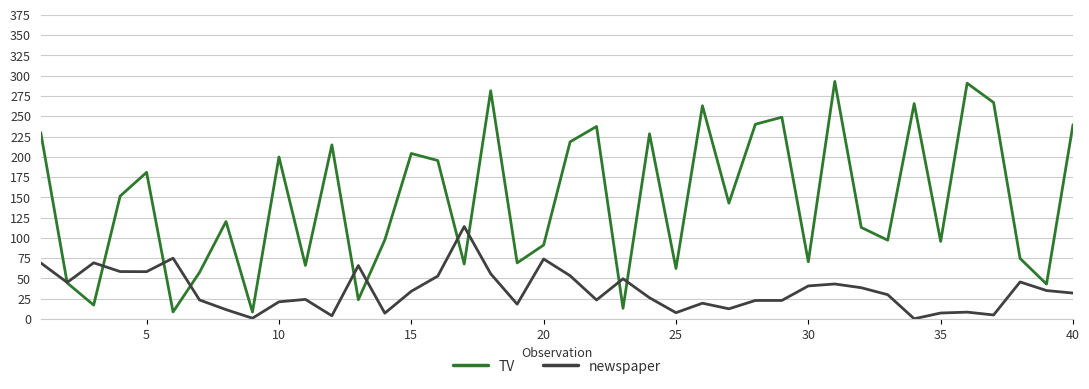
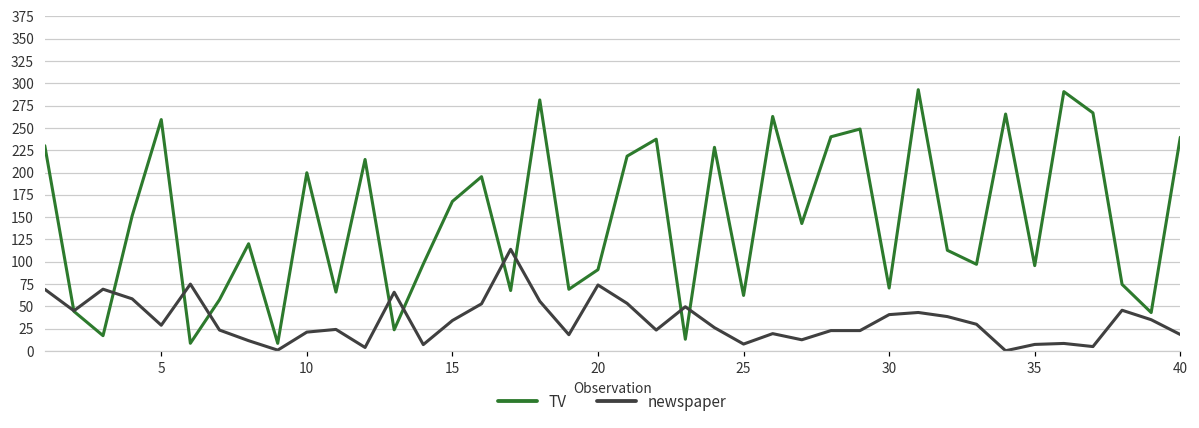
  {
    "TV": {
-     "5": 180,
+     "5": 260,
      "10": 200,
-     "15": 200,
+     "15": 170,
      "20": 90,
      "25": 60,
      "30": 70,
      "35": 100,
      "40": 240
    },
    "newspaper": {
-     "5": 60,
+     "5": 30,
      "10": 20,
      "15": 30,
      "20": 70,
      "25": 10,
      "30": 40,
      "35": 10,
-     "40": 30
+     "40": 20
    }
  }
